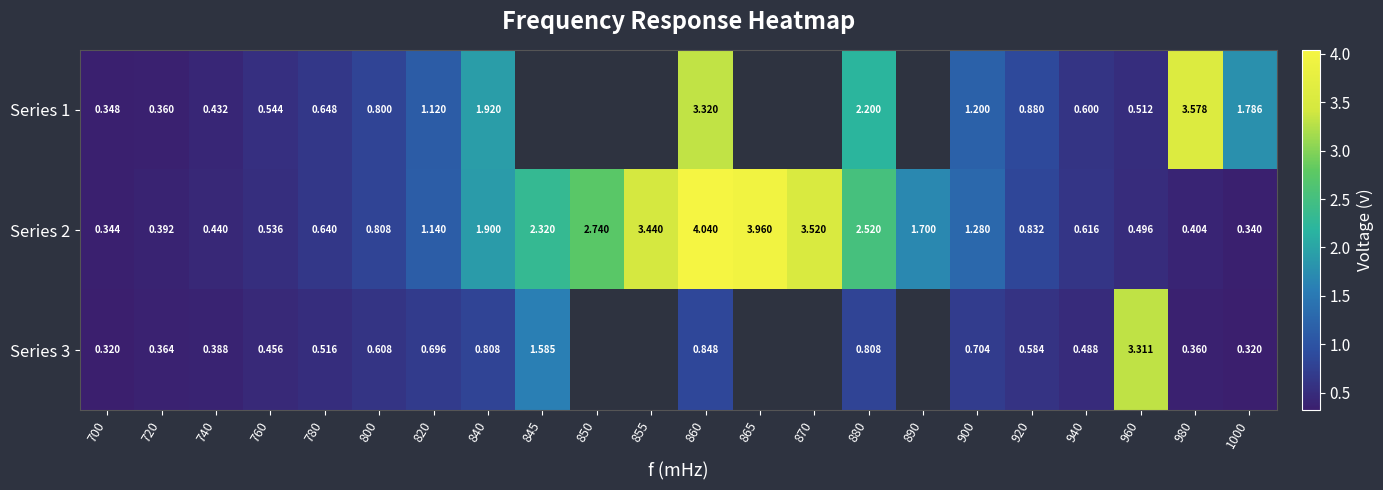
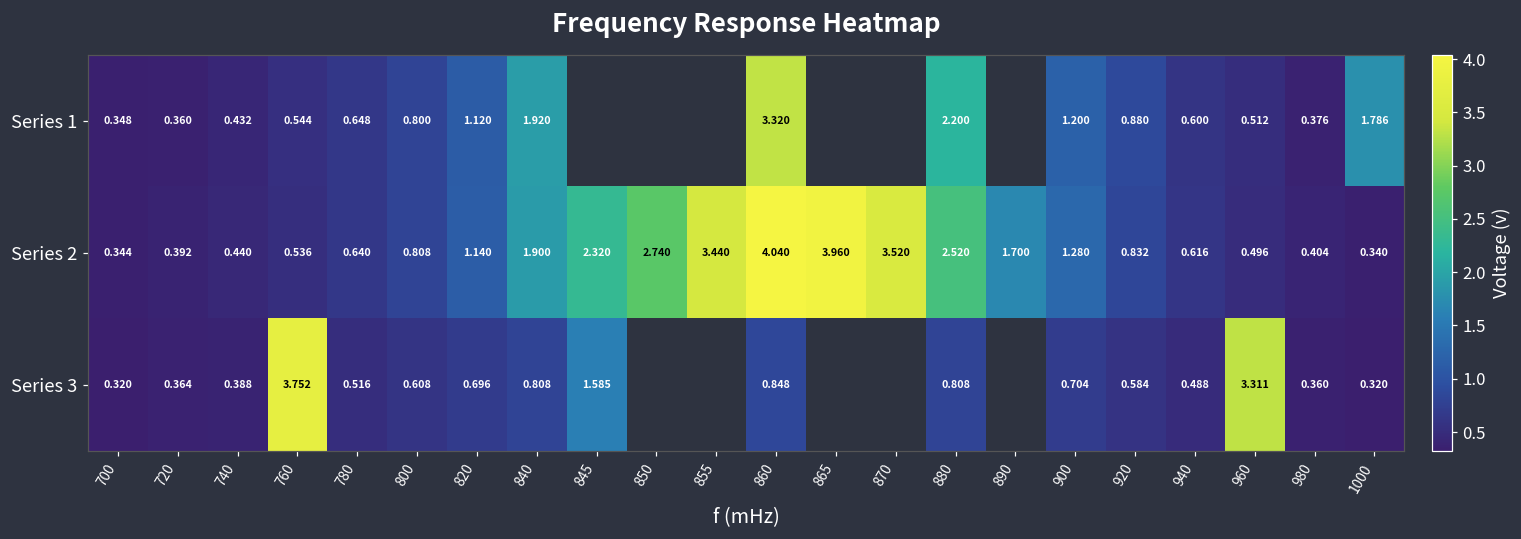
  {
    "Series 1": {
      "700": 0.348,
      "720": 0.360,
      "740": 0.432,
      "760": 0.544,
      "780": 0.648,
      "800": 0.800,
      "820": 1.120,
      "840": 1.920,
      "860": 3.320,
      "880": 2.200,
      "900": 1.200,
      "920": 0.880,
      "940": 0.600,
      "960": 0.512,
-     "980": 3.578,
+     "980": 0.376,
      "1000": 1.786
    },
    "Series 2": {
      "700": 0.344,
      "720": 0.392,
      "740": 0.440,
      "760": 0.536,
      "780": 0.640,
      "800": 0.808,
      "820": 1.140,
      "840": 1.900,
      "845": 2.320,
      "850": 2.740,
      "855": 3.440,
      "860": 4.040,
      "865": 3.960,
      "870": 3.520,
      "880": 2.520,
      "890": 1.700,
      "900": 1.280,
      "920": 0.832,
      "940": 0.616,
      "960": 0.496,
      "980": 0.404,
      "1000": 0.340
    },
    "Series 3": {
      "700": 0.320,
      "720": 0.364,
      "740": 0.388,
-     "760": 0.456,
+     "760": 3.752,
      "780": 0.516,
      "800": 0.608,
      "820": 0.696,
      "840": 0.808,
      "845": 1.585,
      "860": 0.848,
      "880": 0.808,
      "900": 0.704,
      "920": 0.584,
      "940": 0.488,
      "960": 3.311,
      "980": 0.360,
      "1000": 0.320
    }
  }
